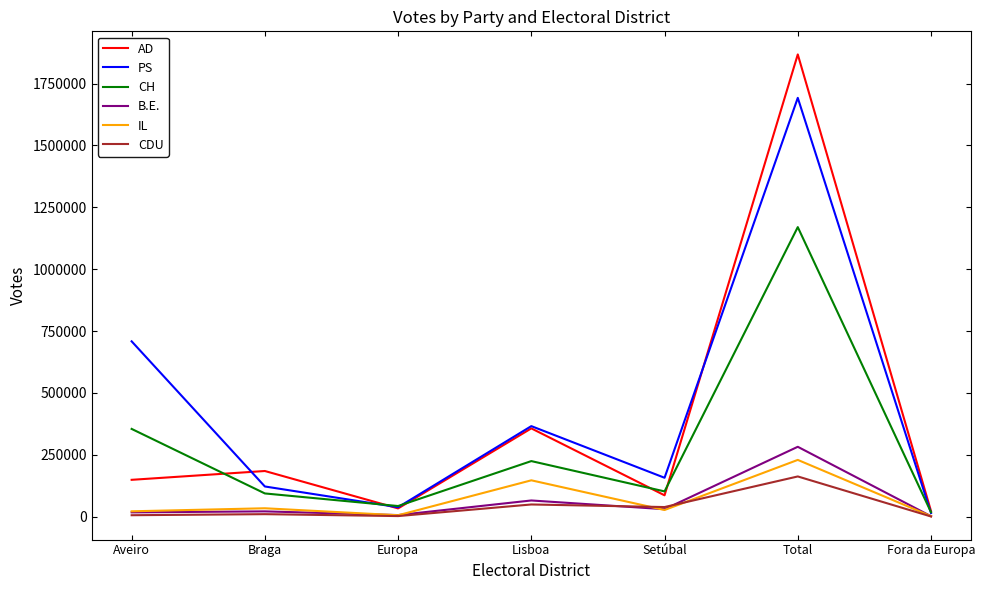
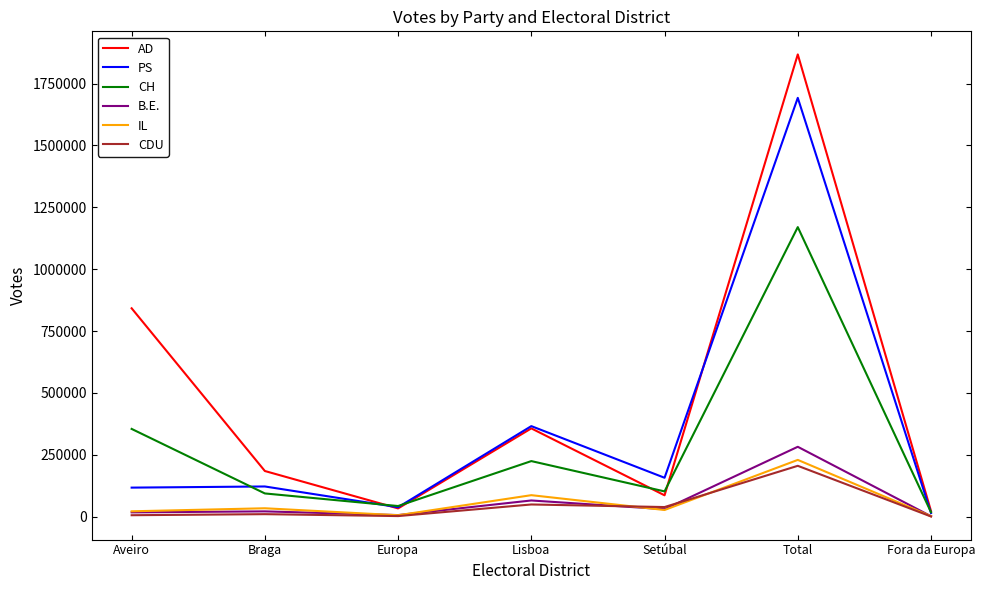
  {
    "AD": {
-     "Aveiro": 150000,
+     "Aveiro": 840000,
      "Braga": 180000,
      "Setúbal": 90000,
      "Total": 1870000
    },
    "PS": {
-     "Aveiro": 710000,
+     "Aveiro": 120000,
      "Braga": 120000,
      "Setúbal": 160000,
      "Total": 1690000
    },
    "CH": {
      "Aveiro": 350000,
      "Braga": 90000,
      "Lisboa": 220000,
      "Setúbal": 100000,
      "Total": 1170000
    },
    "B.E.": {
      "Braga": 20000,
      "Lisboa": 70000,
      "Total": 280000
    },
    "IL": {
      "Braga": 30000,
-     "Lisboa": 150000,
+     "Lisboa": 90000,
      "Total": 230000
    },
    "CDU": {
      "Aveiro": 10000,
      "Braga": 10000,
      "Lisboa": 50000,
-     "Total": 160000
+     "Total": 210000
    }
  }
